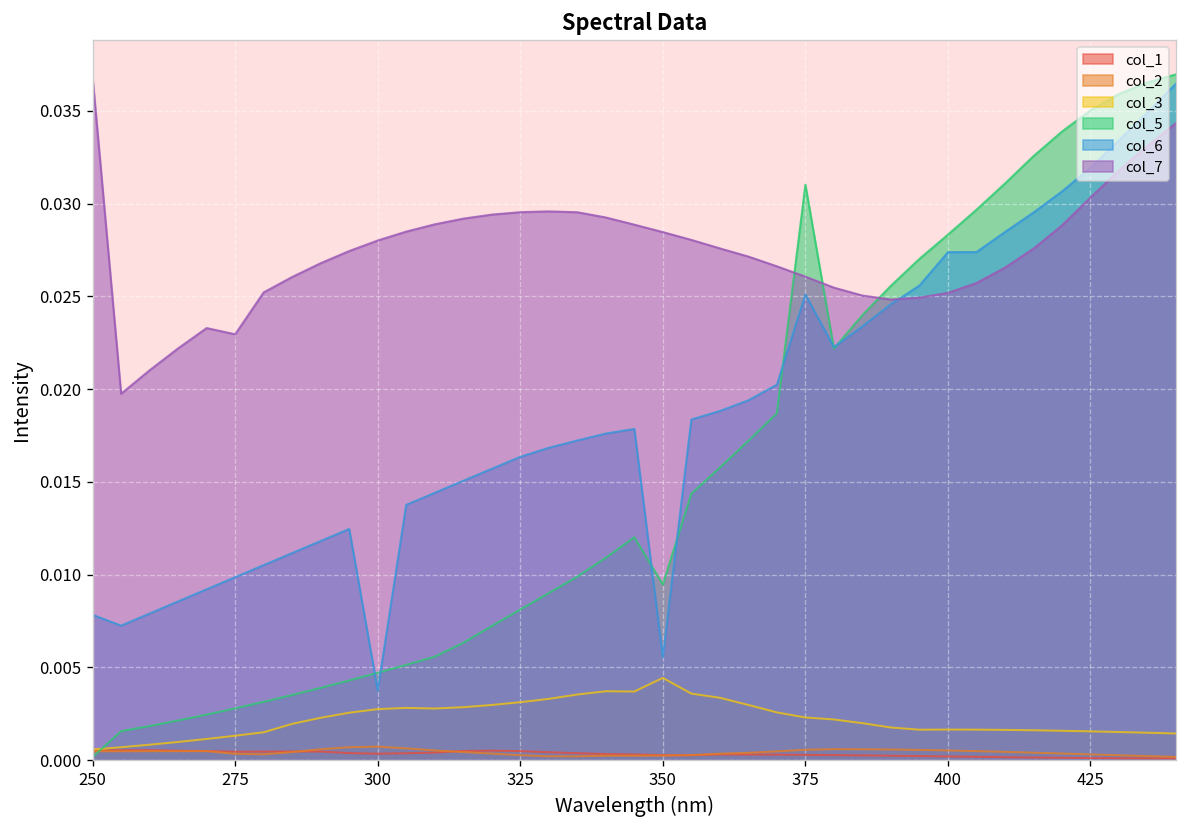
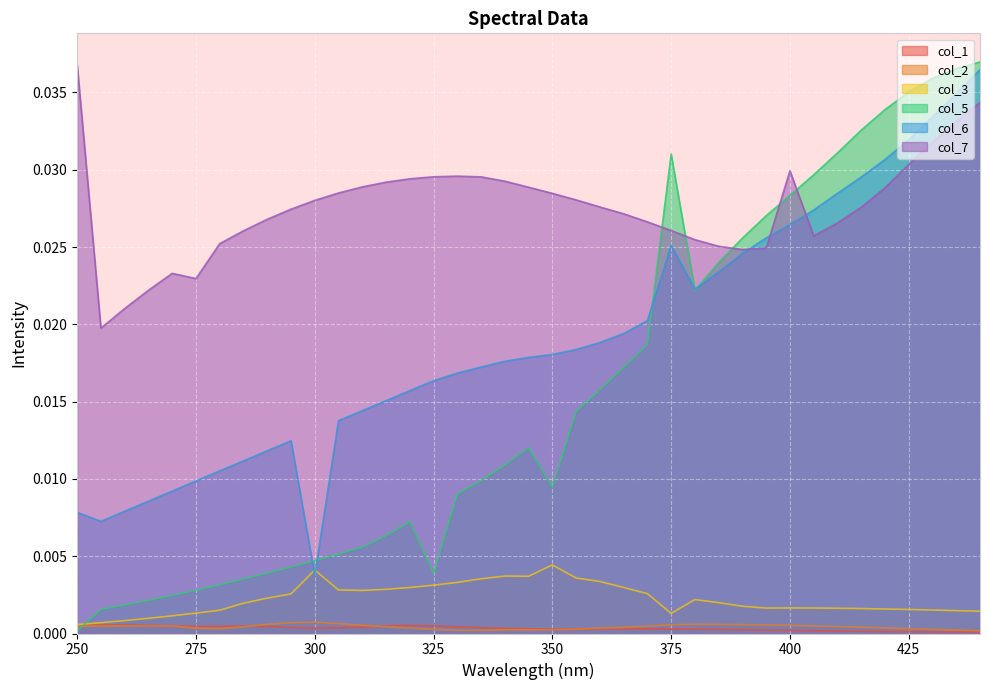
  {
    "col_3": {
      "275": 0.0013,
-     "300": 0.0028,
+     "300": 0.0041,
      "325": 0.0031,
      "350": 0.0044,
-     "375": 0.0023,
+     "375": 0.0013,
      "400": 0.0017,
      "425": 0.0016
    },
    "col_5": {
      "250": 0.0002,
      "275": 0.0028,
      "300": 0.0047,
-     "325": 0.0081,
+     "325": 0.0039,
      "350": 0.0095,
      "375": 0.0310,
      "400": 0.0283
    },
    "col_6": {
      "250": 0.0078,
      "275": 0.0099,
      "300": 0.0038,
      "325": 0.0164,
-     "350": 0.0055,
+     "350": 0.0181,
      "375": 0.0251,
-     "400": 0.0274
+     "400": 0.0265
    },
    "col_7": {
      "250": 0.0368,
      "275": 0.0230,
      "300": 0.0280,
      "325": 0.0295,
      "350": 0.0285,
      "375": 0.0261,
-     "400": 0.0252,
+     "400": 0.0299,
      "425": 0.0303
    }
  }
